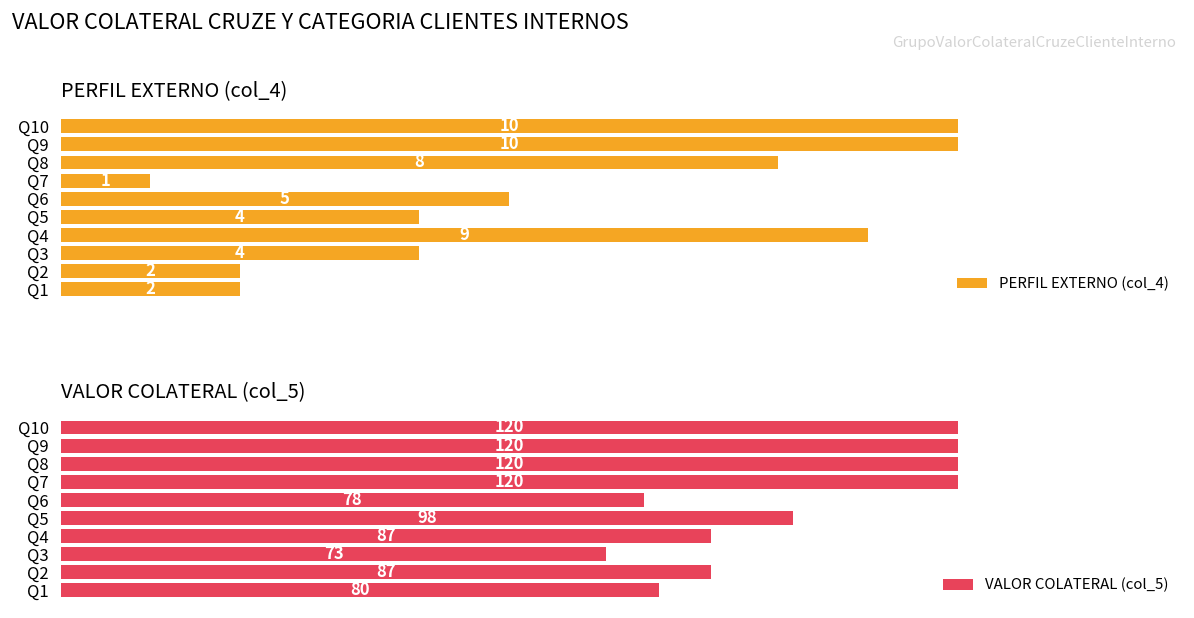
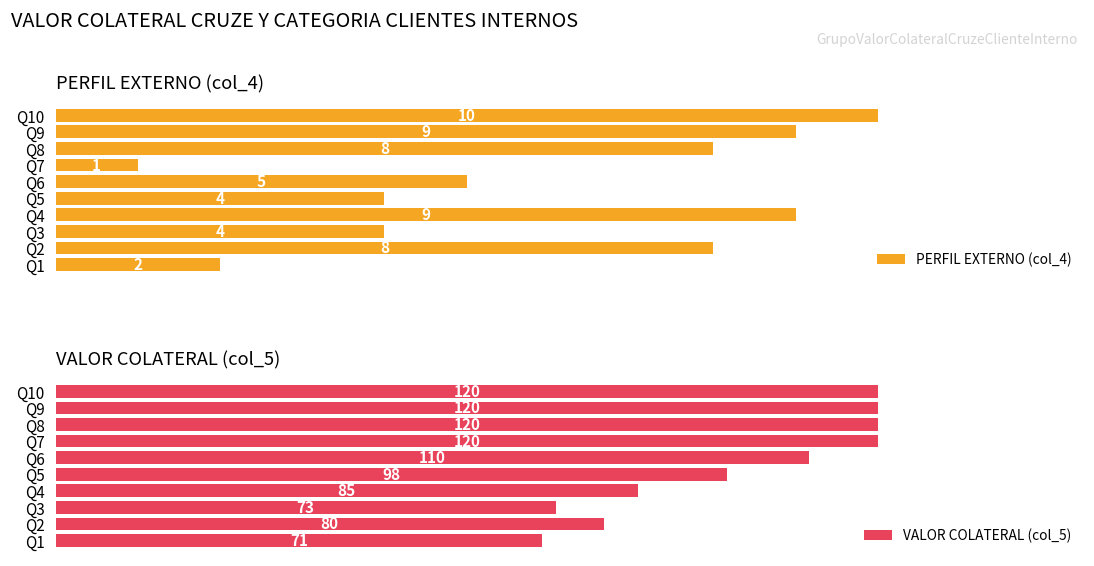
  {
    "PERFIL EXTERNO (col_4)": {
      "Q10": 10,
-     "Q9": 10,
+     "Q9": 9,
      "Q8": 8,
      "Q7": 1,
      "Q6": 5,
      "Q5": 4,
      "Q4": 9,
      "Q3": 4,
-     "Q2": 2,
+     "Q2": 8,
      "Q1": 2
    },
    "VALOR COLATERAL (col_5)": {
      "Q10": 120,
      "Q9": 120,
      "Q8": 120,
      "Q7": 120,
-     "Q6": 78,
+     "Q6": 110,
      "Q5": 98,
-     "Q4": 87,
+     "Q4": 85,
      "Q3": 73,
-     "Q2": 87,
-     "Q1": 80
+     "Q2": 80,
+     "Q1": 71
    }
  }
